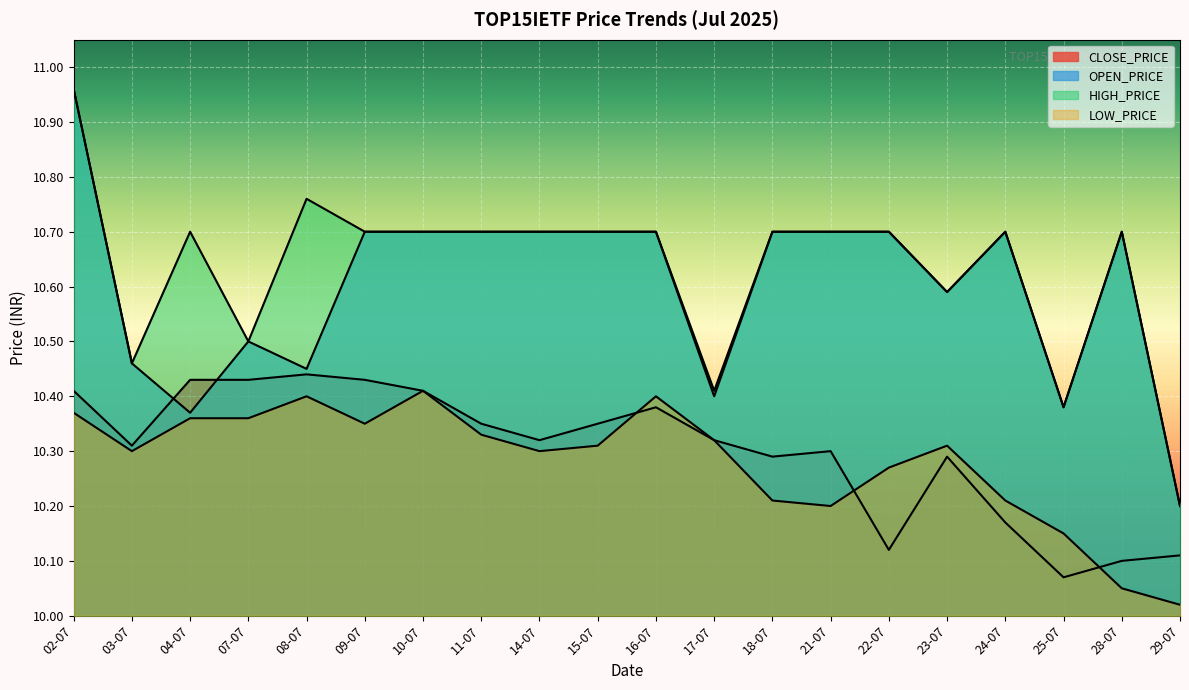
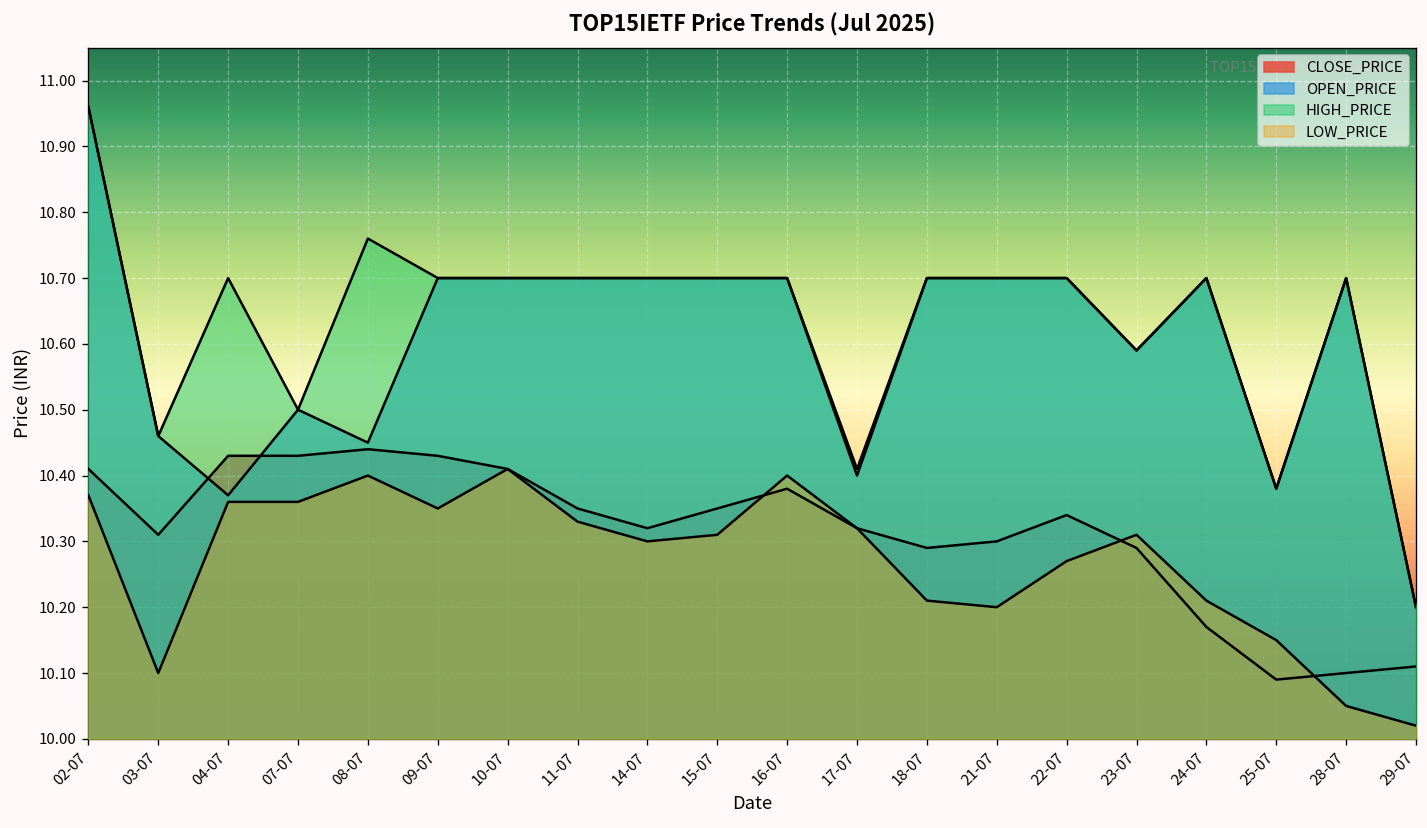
  {
    "CLOSE_PRICE": {
      "02-07": 10.41,
      "03-07": 10.31,
      "04-07": 10.43,
      "07-07": 10.43,
      "08-07": 10.44,
      "09-07": 10.43,
      "11-07": 10.35,
      "14-07": 10.32,
      "15-07": 10.35,
      "16-07": 10.38,
      "18-07": 10.29,
      "21-07": 10.30,
-     "22-07": 10.12,
+     "22-07": 10.34,
      "23-07": 10.29,
      "24-07": 10.17,
-     "25-07": 10.07,
+     "25-07": 10.09,
      "28-07": 10.10,
      "29-07": 10.11
    },
    "OPEN_PRICE": {
      "04-07": 10.37,
      "08-07": 10.45,
      "17-07": 10.40
    },
    "HIGH_PRICE": {
      "04-07": 10.70,
      "08-07": 10.76,
      "17-07": 10.41
    },
    "LOW_PRICE": {
      "02-07": 10.37,
-     "03-07": 10.3,
+     "03-07": 10.1,
      "04-07": 10.36,
      "07-07": 10.36,
      "08-07": 10.4,
      "09-07": 10.35,
      "11-07": 10.33,
      "14-07": 10.3,
      "15-07": 10.31,
      "16-07": 10.4,
      "18-07": 10.21,
      "21-07": 10.2,
      "22-07": 10.27,
      "23-07": 10.31,
      "24-07": 10.21,
      "25-07": 10.15,
      "28-07": 10.05,
      "29-07": 10.02
    }
  }
